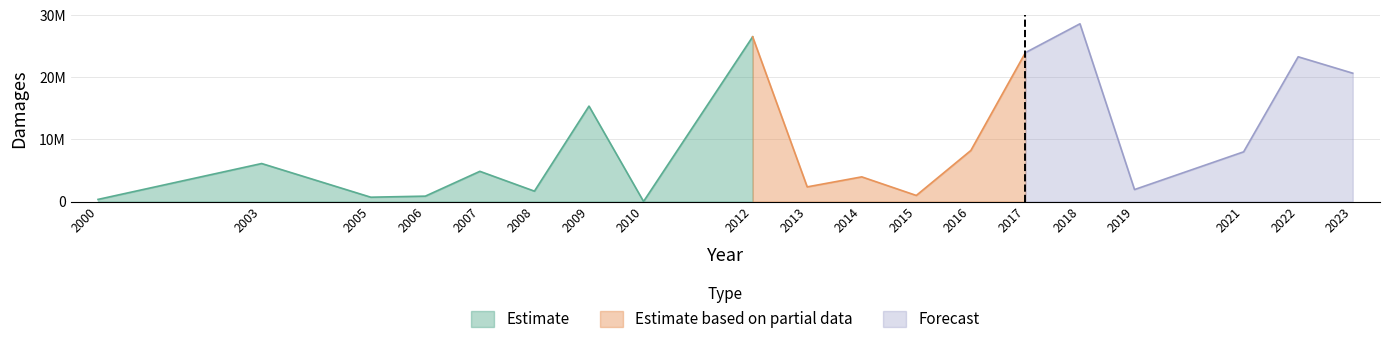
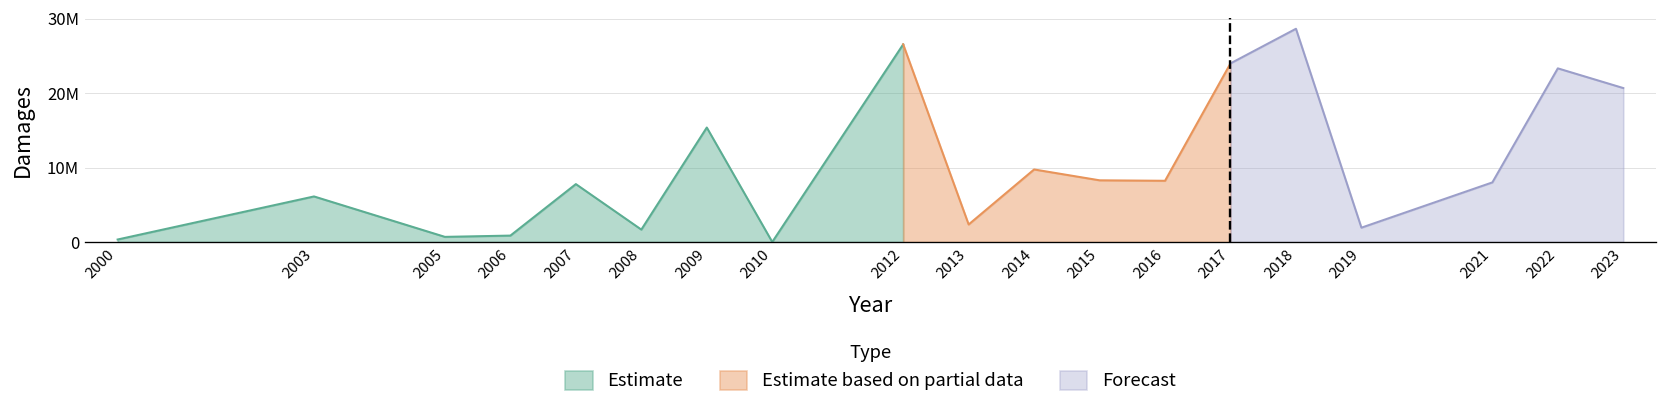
  {
    "Estimate": {
      "2000": 0,
      "2003": 6000000,
      "2005": 1000000,
      "2006": 1000000,
-     "2007": 5000000,
+     "2007": 8000000,
      "2008": 2000000,
      "2009": 15000000,
      "2010": 0
    },
    "Estimate based on partial data": {
      "2013": 2000000,
-     "2014": 4000000,
-     "2015": 1000000,
+     "2014": 10000000,
+     "2015": 8000000,
      "2016": 8000000
    },
    "Forecast": {
      "2018": 29000000,
      "2019": 2000000,
      "2021": 8000000,
      "2022": 23000000,
      "2023": 21000000
    }
  }
